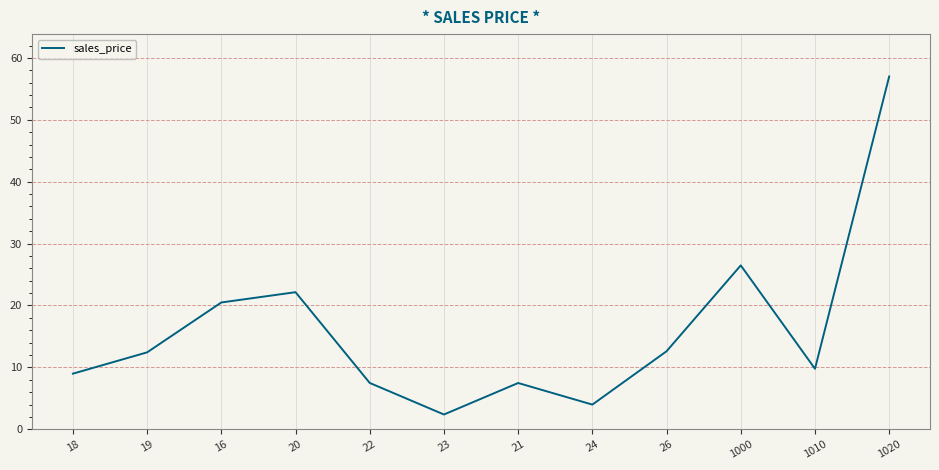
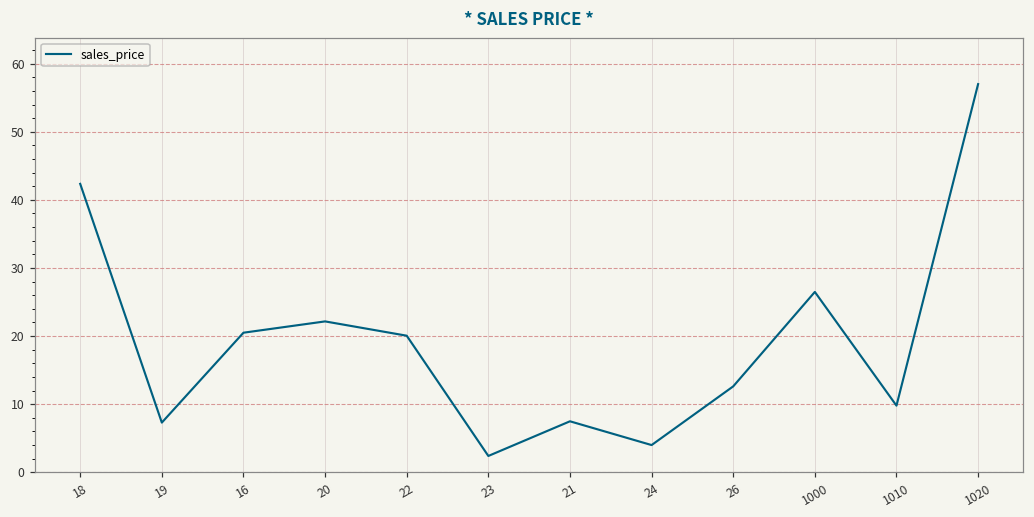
  {
-   "18": 9,
-   "19": 12,
+   "18": 42,
+   "19": 7,
    "16": 20,
    "20": 22,
-   "22": 7,
+   "22": 20,
    "23": 2,
    "21": 7,
    "24": 4,
    "26": 13,
    "1000": 26,
    "1010": 10,
    "1020": 57
  }
